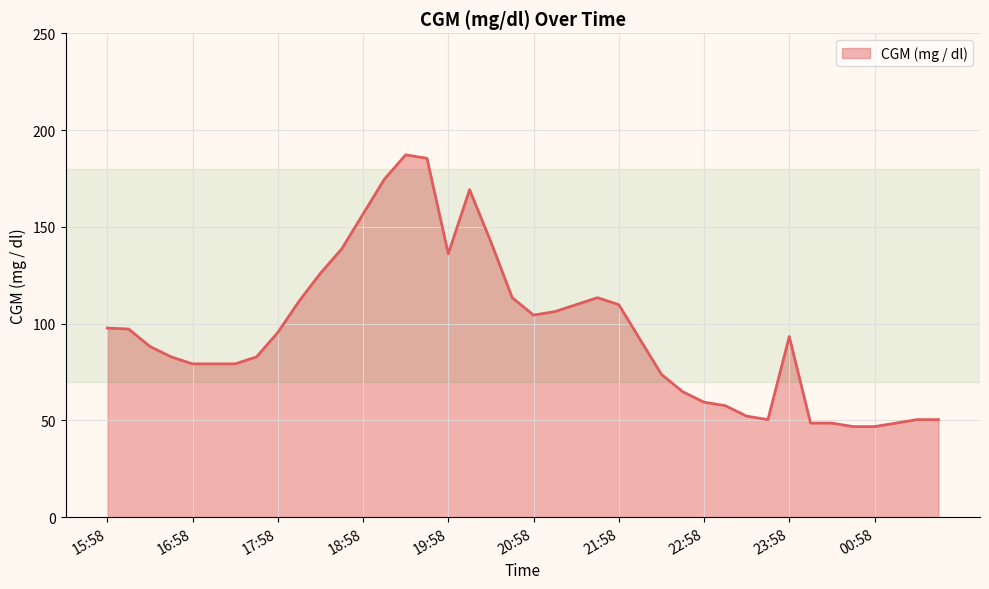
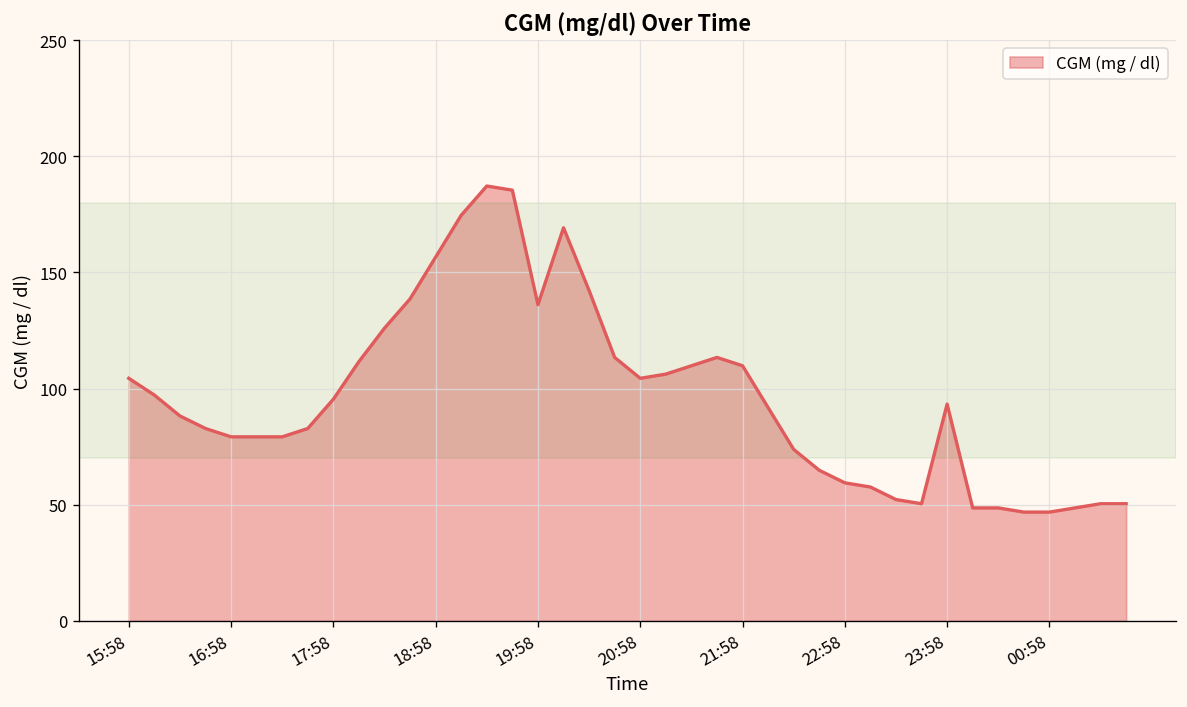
  {
-   "15:58": 98,
+   "15:58": 104,
    "16:58": 79,
    "17:58": 95,
    "18:58": 157,
    "19:58": 136,
    "20:58": 104,
    "21:58": 110,
    "22:58": 59,
    "23:58": 93,
    "00:58": 47
  }
